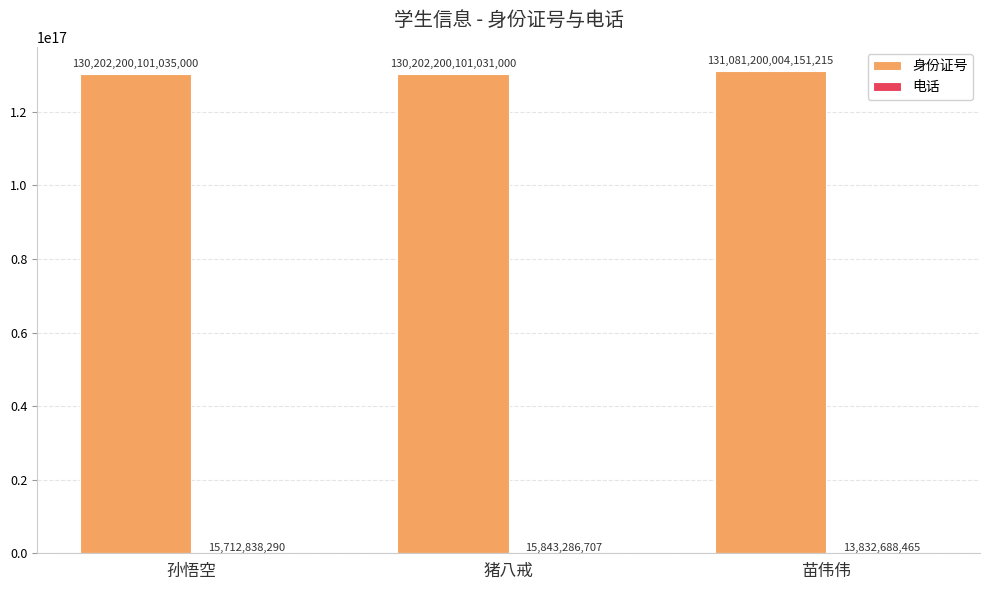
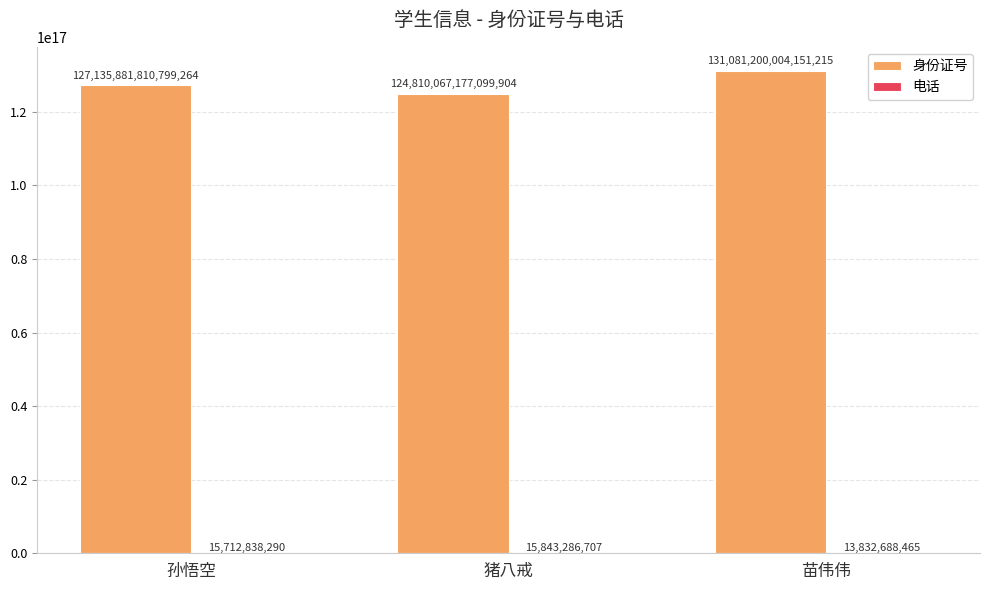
  {
    "身份证号": {
-     "孙悟空": "130,202,200,101,035,000",
-     "猪八戒": "130,202,200,101,031,000",
+     "孙悟空": "127,135,881,810,799,264",
+     "猪八戒": "124,810,067,177,099,904",
      "苗伟伟": "131,081,200,004,151,215"
    },
    "电话": {
      "孙悟空": "15,712,838,290",
      "猪八戒": "15,843,286,707",
      "苗伟伟": "13,832,688,465"
    }
  }
